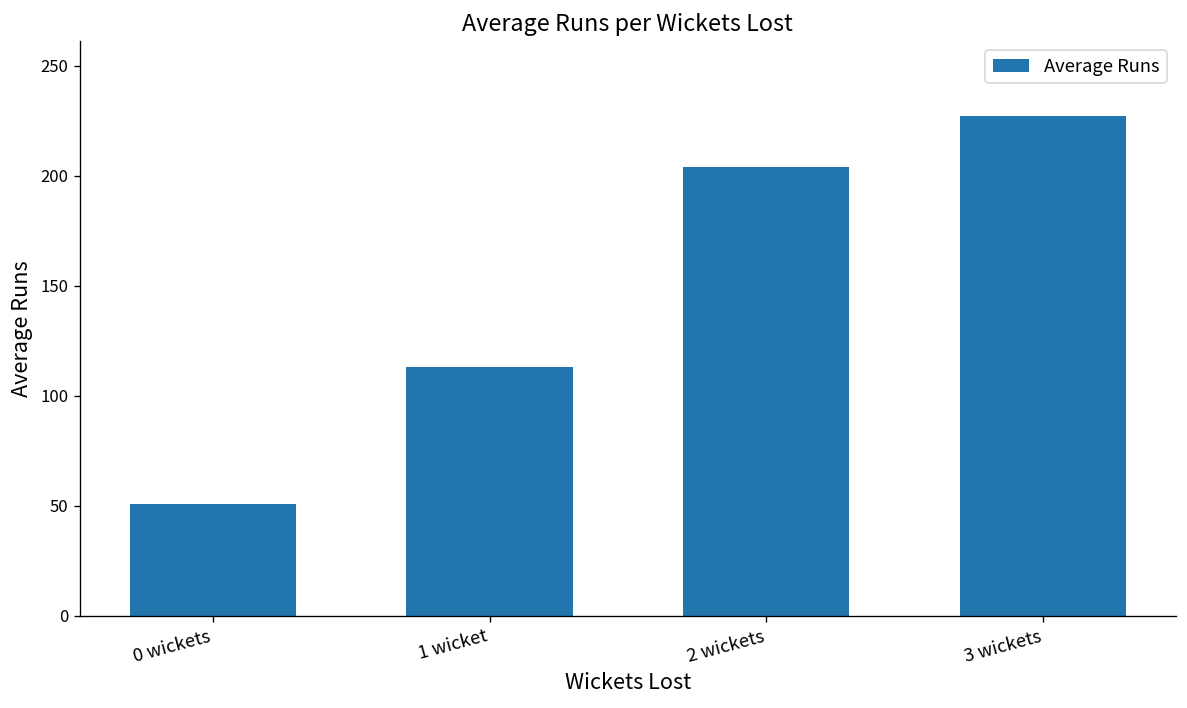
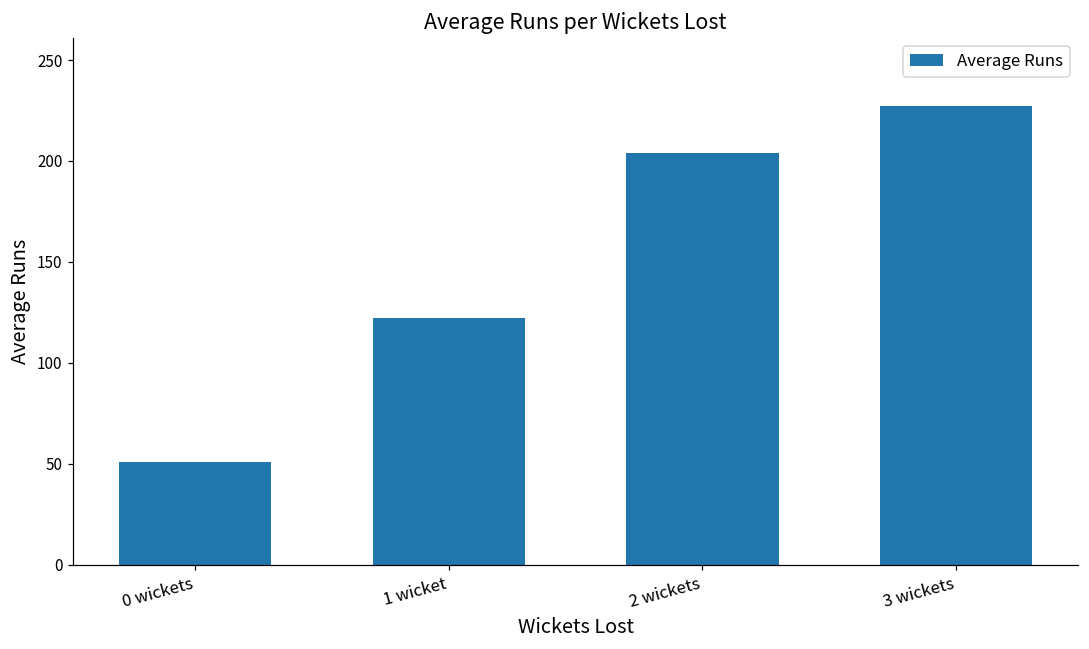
  {
    "0 wickets": 51,
-   "1 wicket": 113,
+   "1 wicket": 122,
    "2 wickets": 204,
    "3 wickets": 227
  }
